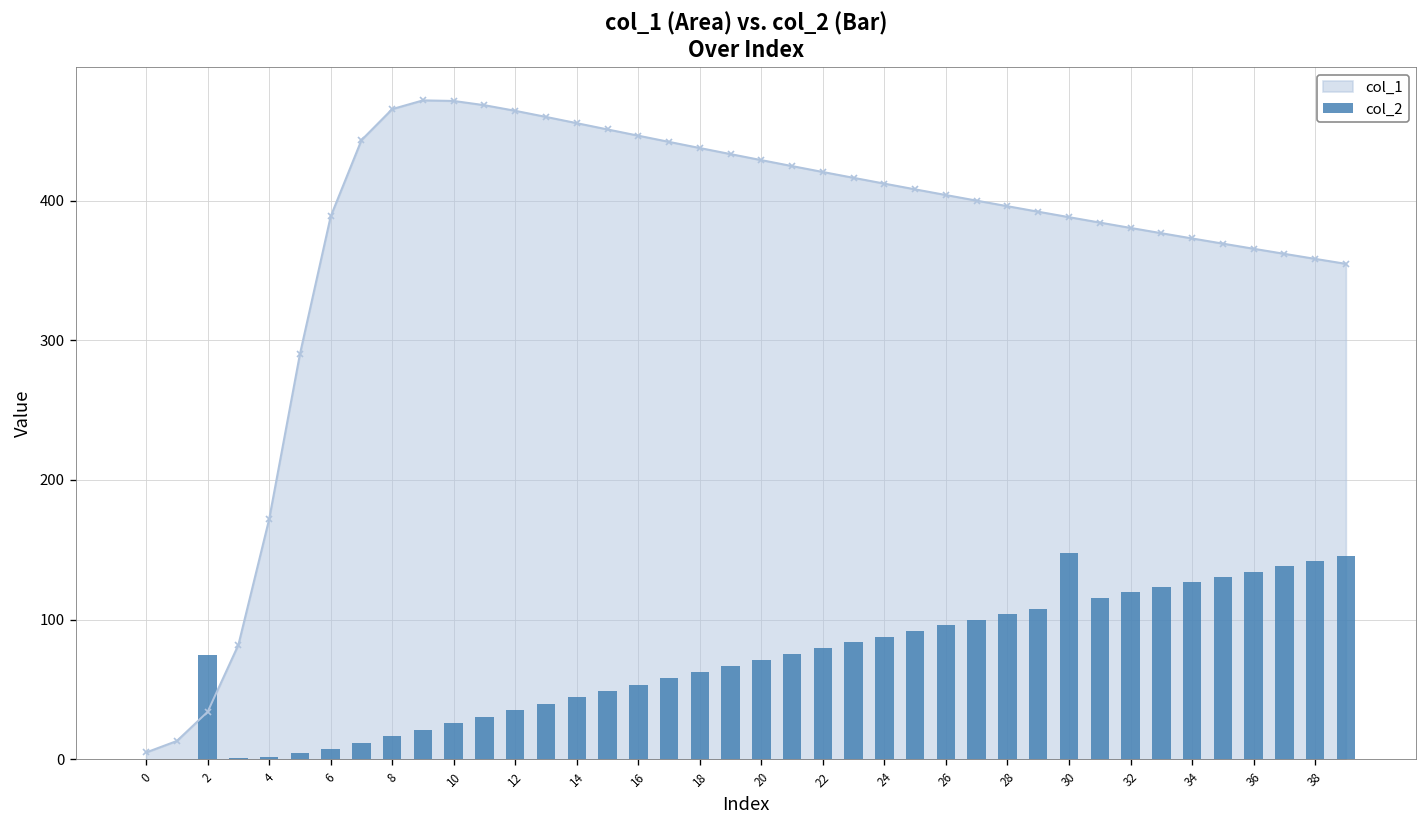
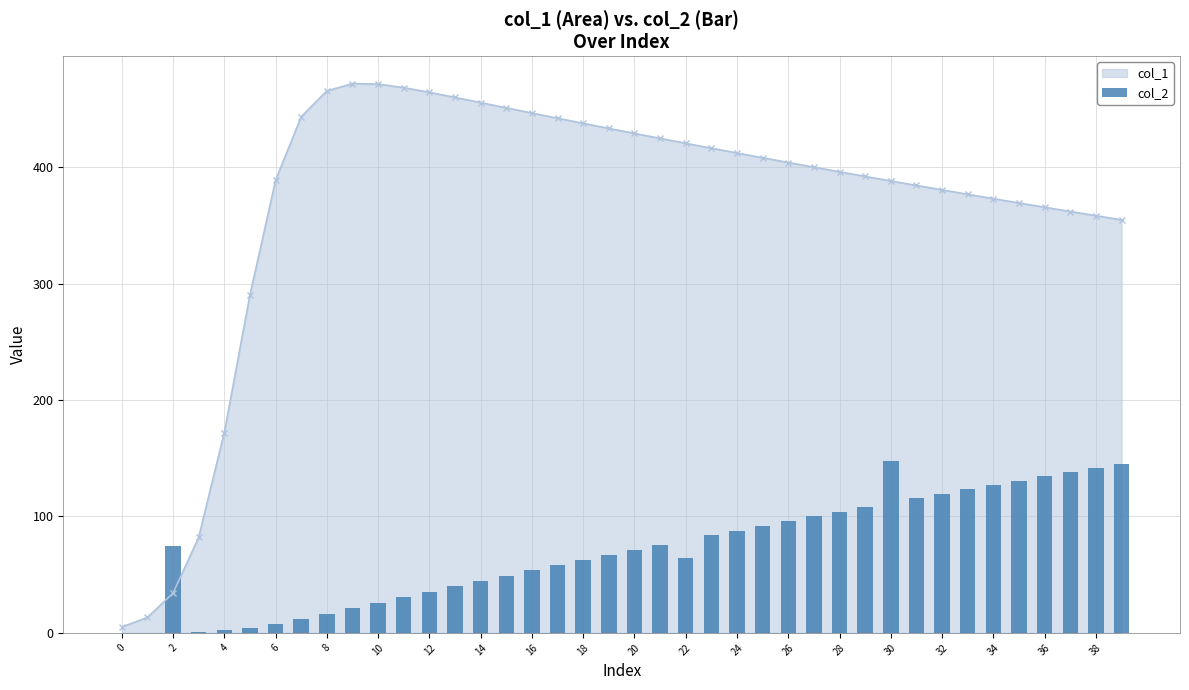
  {
    "col_1": {
      "0": 5,
      "2": 34,
      "4": 172,
      "6": 389,
      "8": 465,
      "10": 471,
      "12": 464,
      "14": 455,
      "16": 446,
      "18": 438,
      "20": 429,
      "22": 420,
      "24": 412,
      "26": 404,
      "28": 396,
      "30": 388,
      "32": 380,
      "34": 373,
      "36": 366,
      "38": 358
    },
    "col_2": {
      "0": 0,
      "2": 74,
      "6": 8,
      "8": 17,
      "10": 26,
      "12": 35,
      "14": 45,
      "16": 54,
      "18": 62,
      "20": 71,
-     "22": 80,
+     "22": 64,
      "24": 88,
      "26": 96,
      "28": 104,
      "30": 148,
      "32": 120,
      "34": 127,
      "36": 134,
      "38": 142
    }
  }
